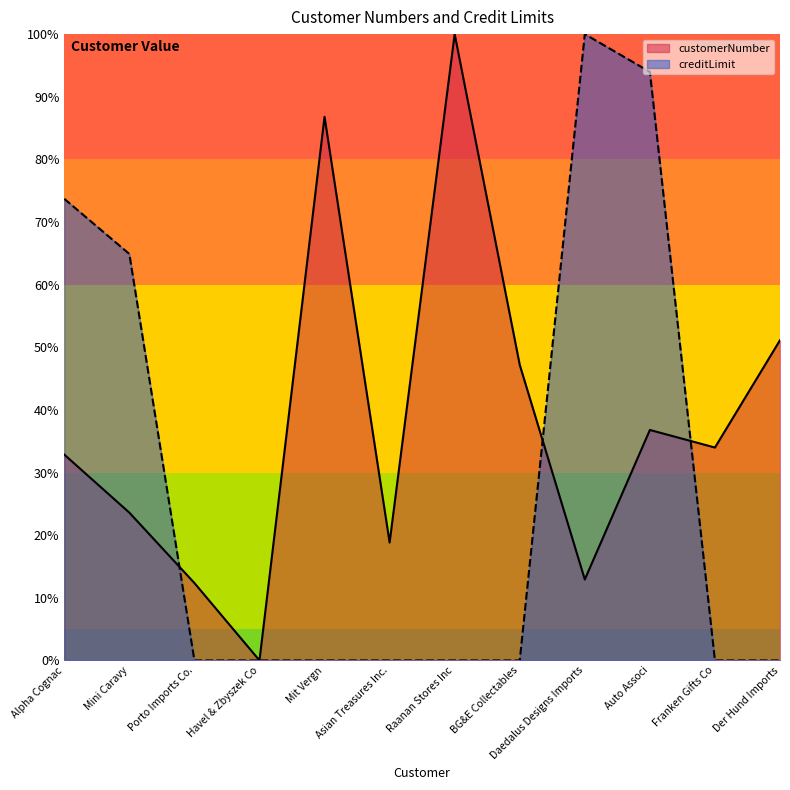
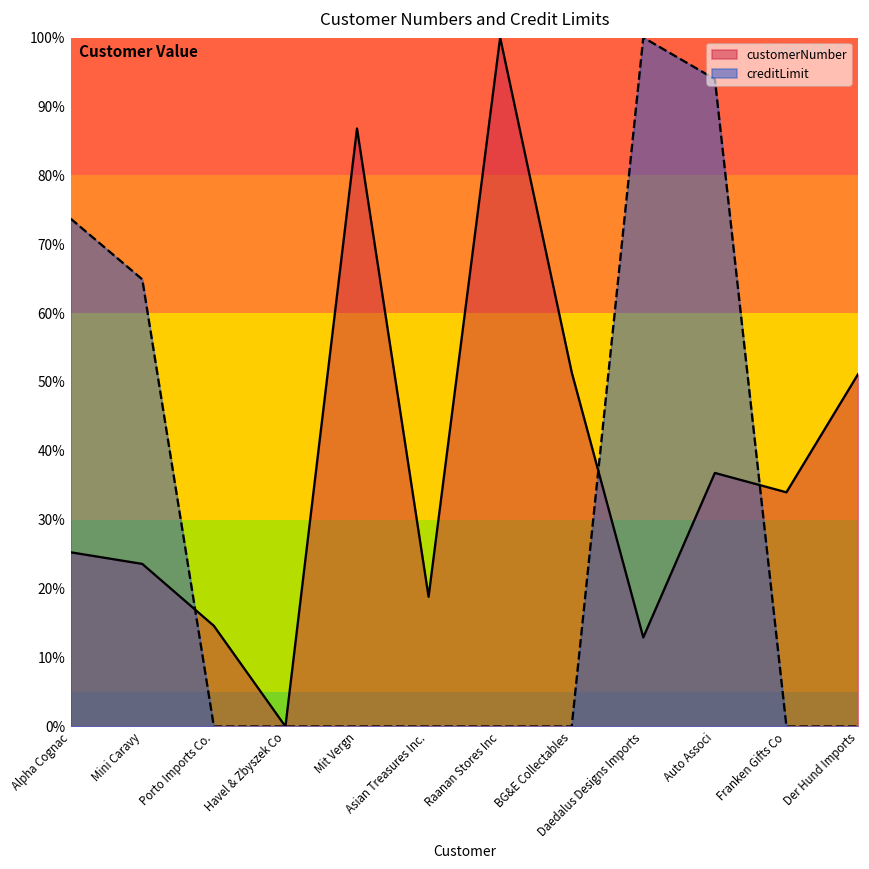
  {
    "customerNumber": {
-     "Alpha Cognac": "33%",
+     "Alpha Cognac": "25%",
      "Mini Caravy": "24%",
-     "Porto Imports Co.": "12%",
+     "Porto Imports Co.": "15%",
      "Mit Vergn": "87%",
      "Asian Treasures Inc.": "19%",
      "Raanan Stores Inc": "100%",
-     "BG&E Collectables": "47%",
+     "BG&E Collectables": "51%",
      "Daedalus Designs Imports": "13%",
      "Auto Associ": "37%",
      "Franken Gifts Co": "34%",
      "Der Hund Imports": "51%"
    },
    "creditLimit": {
      "Alpha Cognac": "74%",
      "Mini Caravy": "65%",
      "Porto Imports Co.": "0%",
      "Mit Vergn": "0%",
      "Asian Treasures Inc.": "0%",
      "Raanan Stores Inc": "0%",
      "BG&E Collectables": "0%",
      "Daedalus Designs Imports": "100%",
      "Franken Gifts Co": "0%",
      "Der Hund Imports": "0%"
    }
  }
